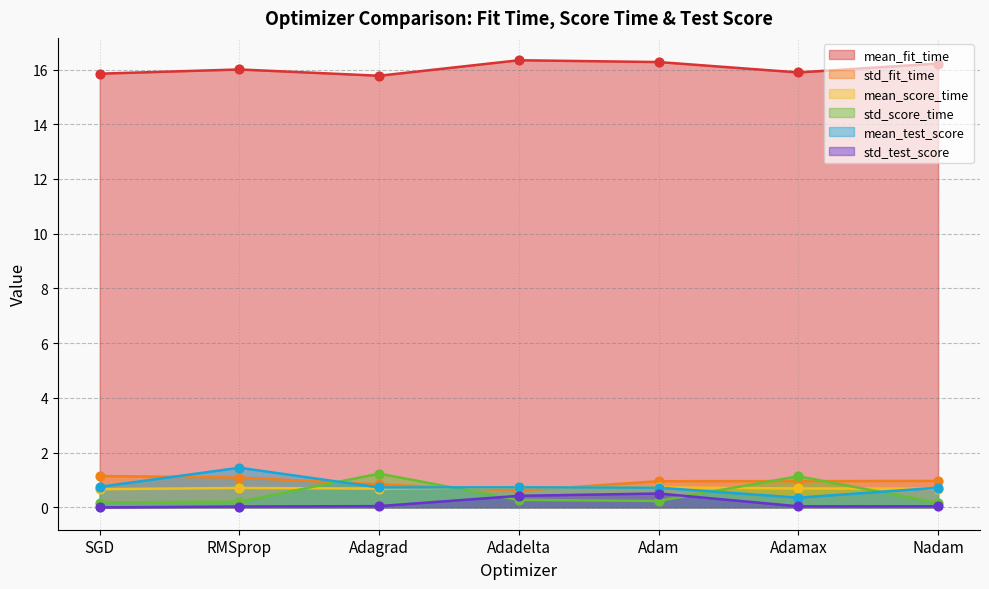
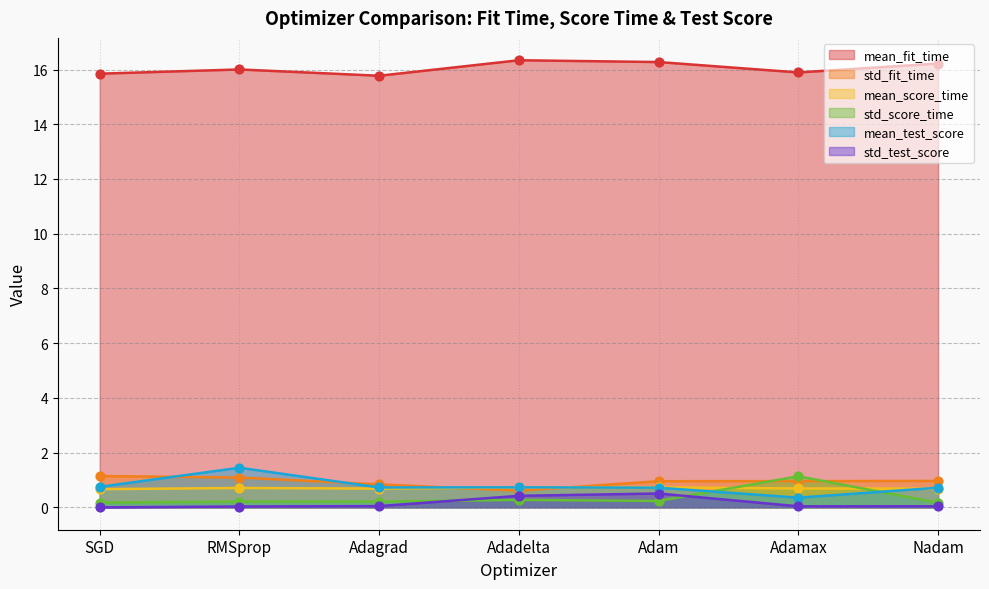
  {
    "std_score_time": {
      "SGD": 0.2,
      "RMSprop": 0.2,
-     "Adagrad": 1.2,
+     "Adagrad": 0.2,
      "Adadelta": 0.3,
      "Adam": 0.2,
      "Adamax": 1.1,
      "Nadam": 0.2
    },
    "mean_test_score": {
      "RMSprop": 1.4,
      "Adamax": 0.4
    },
    "std_test_score": {
      "SGD": 0.0,
      "RMSprop": 0.0,
      "Adagrad": 0.0,
      "Adadelta": 0.4,
      "Adam": 0.5,
      "Adamax": 0.0,
      "Nadam": 0.0
    }
  }
